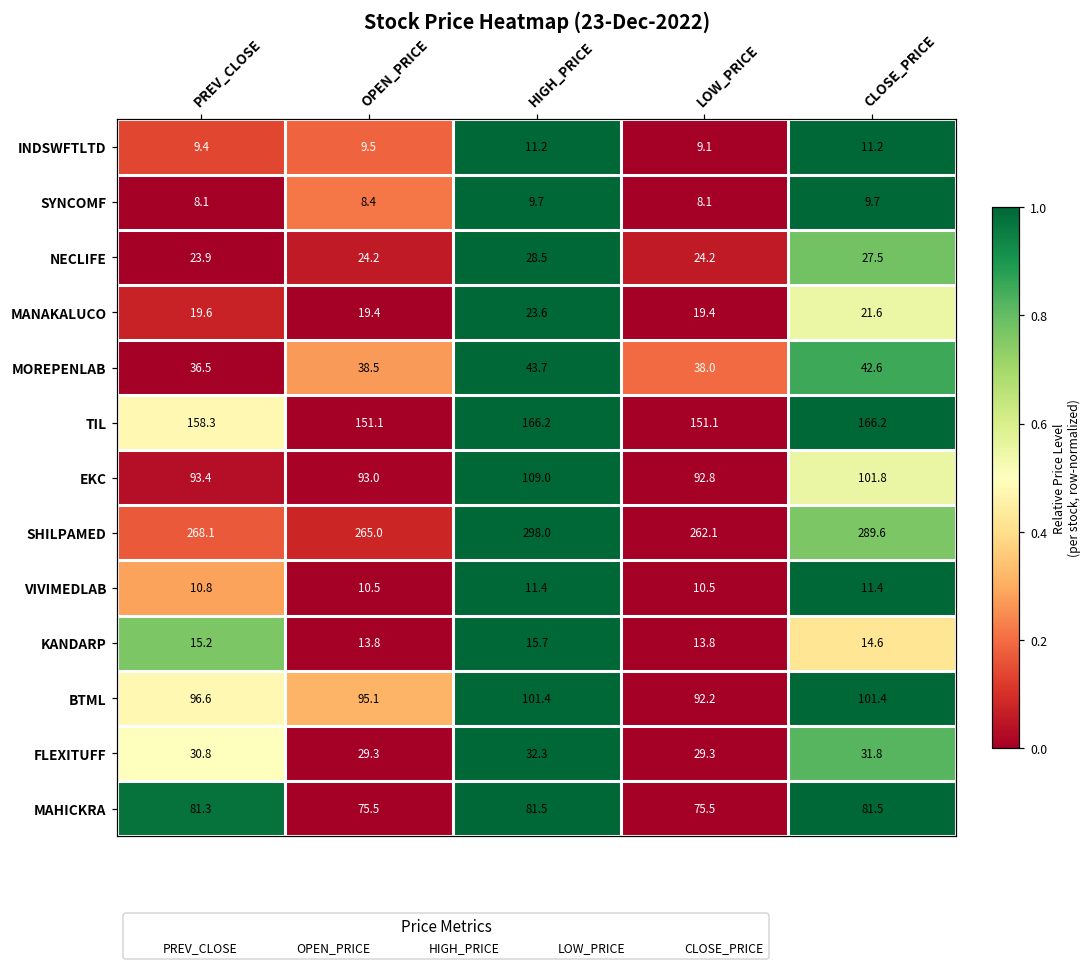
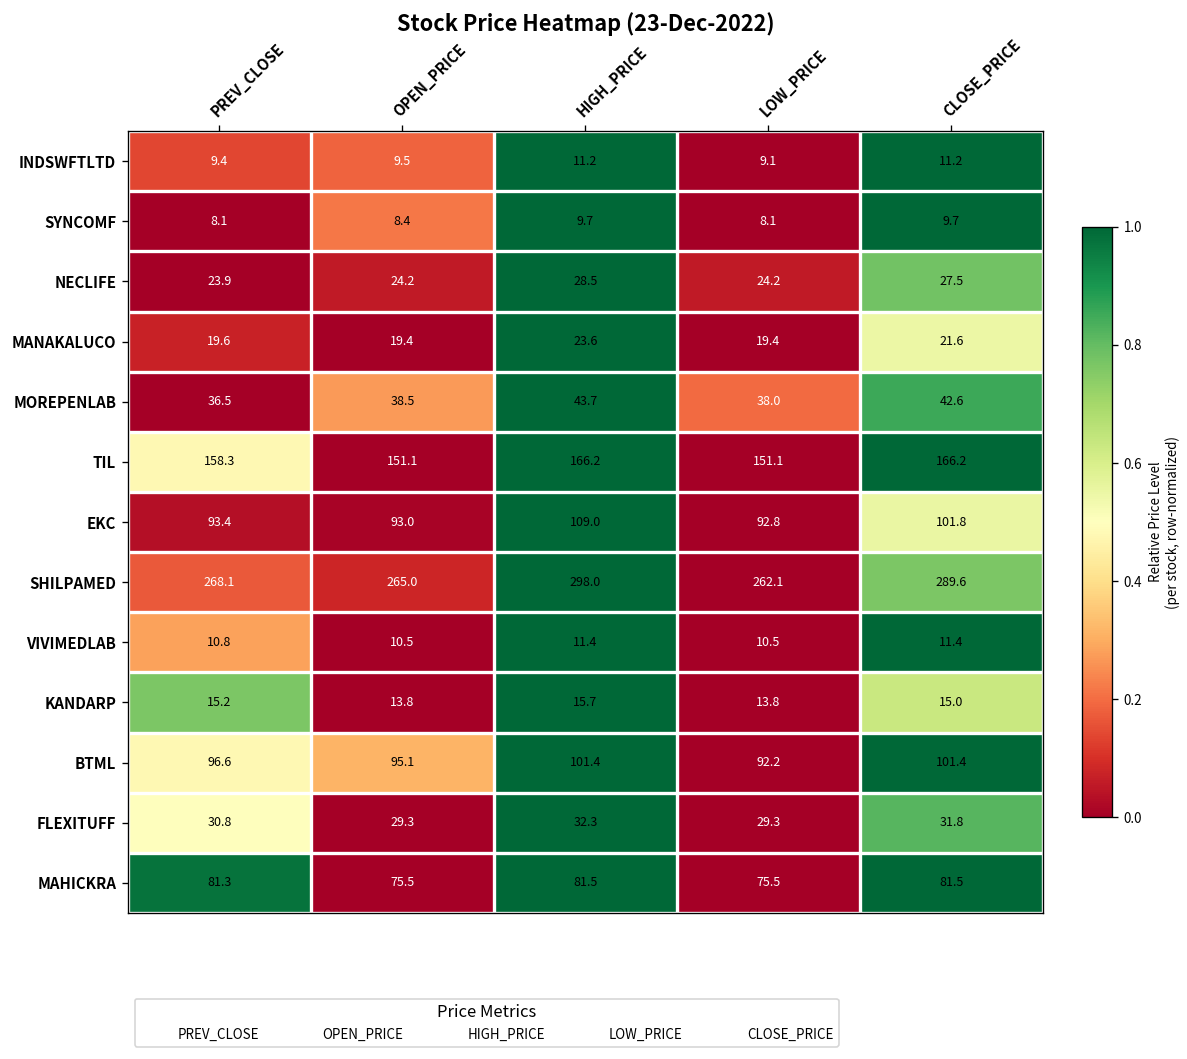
  {
    "INDSWFTLTD": {
      "PREV_CLOSE": 9.4,
      "OPEN_PRICE": 9.5,
      "HIGH_PRICE": 11.2,
      "LOW_PRICE": 9.1,
      "CLOSE_PRICE": 11.2
    },
    "SYNCOMF": {
      "PREV_CLOSE": 8.1,
      "OPEN_PRICE": 8.4,
      "HIGH_PRICE": 9.7,
      "LOW_PRICE": 8.1,
      "CLOSE_PRICE": 9.7
    },
    "NECLIFE": {
      "PREV_CLOSE": 23.9,
      "OPEN_PRICE": 24.2,
      "HIGH_PRICE": 28.5,
      "LOW_PRICE": 24.2,
      "CLOSE_PRICE": 27.5
    },
    "MANAKALUCO": {
      "PREV_CLOSE": 19.6,
      "OPEN_PRICE": 19.4,
      "HIGH_PRICE": 23.6,
      "LOW_PRICE": 19.4,
      "CLOSE_PRICE": 21.6
    },
    "MOREPENLAB": {
      "PREV_CLOSE": 36.5,
      "OPEN_PRICE": 38.5,
      "HIGH_PRICE": 43.7,
      "LOW_PRICE": 38.0,
      "CLOSE_PRICE": 42.6
    },
    "TIL": {
      "PREV_CLOSE": 158.3,
      "OPEN_PRICE": 151.1,
      "HIGH_PRICE": 166.2,
      "LOW_PRICE": 151.1,
      "CLOSE_PRICE": 166.2
    },
    "EKC": {
      "PREV_CLOSE": 93.4,
      "OPEN_PRICE": 93.0,
      "HIGH_PRICE": 109.0,
      "LOW_PRICE": 92.8,
      "CLOSE_PRICE": 101.8
    },
    "SHILPAMED": {
      "PREV_CLOSE": 268.1,
      "OPEN_PRICE": 265.0,
      "HIGH_PRICE": 298.0,
      "LOW_PRICE": 262.1,
      "CLOSE_PRICE": 289.6
    },
    "VIVIMEDLAB": {
      "PREV_CLOSE": 10.8,
      "OPEN_PRICE": 10.5,
      "HIGH_PRICE": 11.4,
      "LOW_PRICE": 10.5,
      "CLOSE_PRICE": 11.4
    },
    "KANDARP": {
      "PREV_CLOSE": 15.2,
      "OPEN_PRICE": 13.8,
      "HIGH_PRICE": 15.7,
      "LOW_PRICE": 13.8,
-     "CLOSE_PRICE": 14.6
+     "CLOSE_PRICE": 15.0
    },
    "BTML": {
      "PREV_CLOSE": 96.6,
      "OPEN_PRICE": 95.1,
      "HIGH_PRICE": 101.4,
      "LOW_PRICE": 92.2,
      "CLOSE_PRICE": 101.4
    },
    "FLEXITUFF": {
      "PREV_CLOSE": 30.8,
      "OPEN_PRICE": 29.3,
      "HIGH_PRICE": 32.3,
      "LOW_PRICE": 29.3,
      "CLOSE_PRICE": 31.8
    },
    "MAHICKRA": {
      "PREV_CLOSE": 81.3,
      "OPEN_PRICE": 75.5,
      "HIGH_PRICE": 81.5,
      "LOW_PRICE": 75.5,
      "CLOSE_PRICE": 81.5
    }
  }
